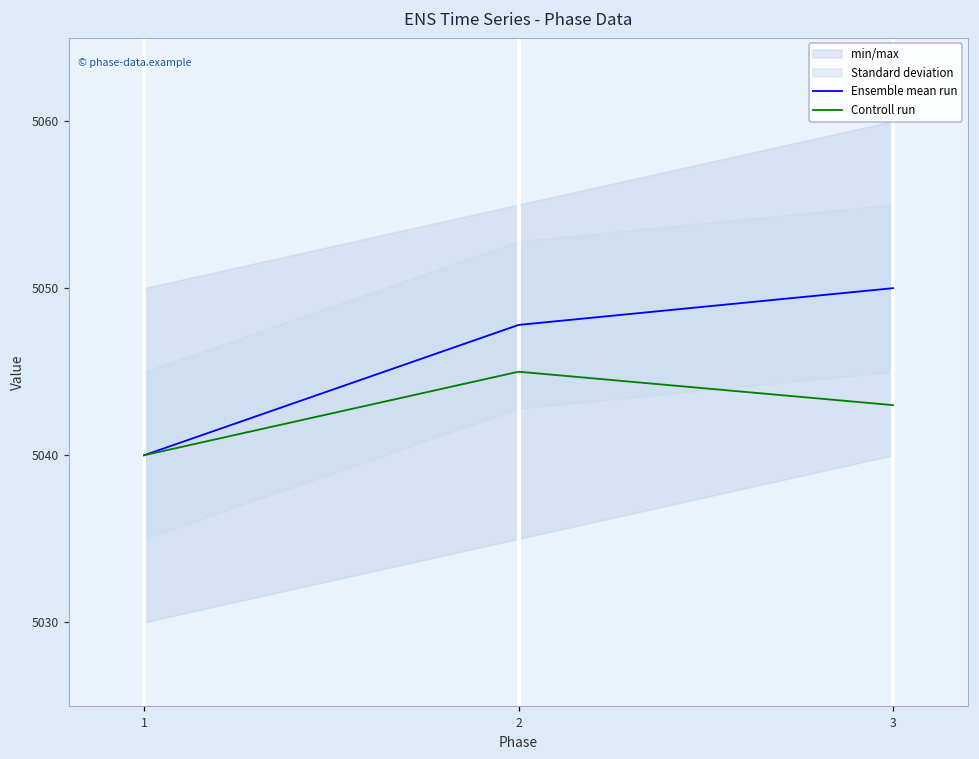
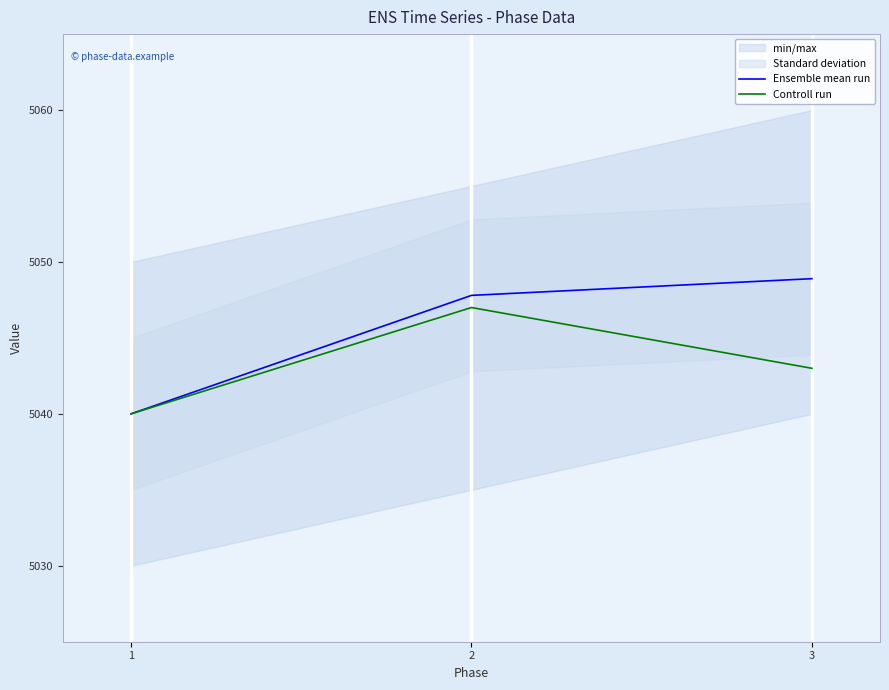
  {
    "Ensemble mean run": {
      "2": 5047.8,
-     "3": 5050.0
+     "3": 5048.9
    },
    "Controll run": {
-     "2": 5045,
+     "2": 5047,
      "3": 5043
    }
  }
